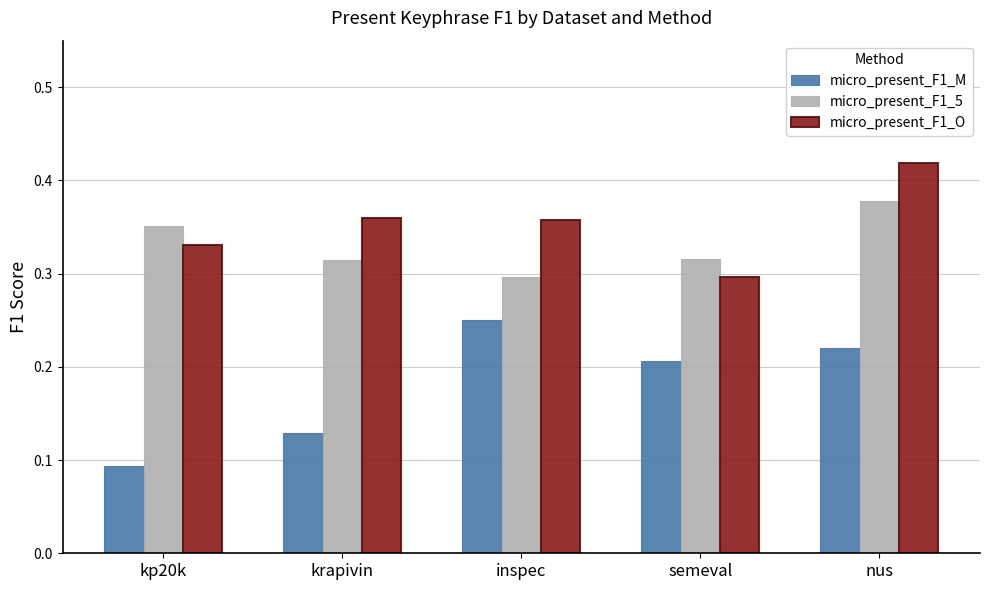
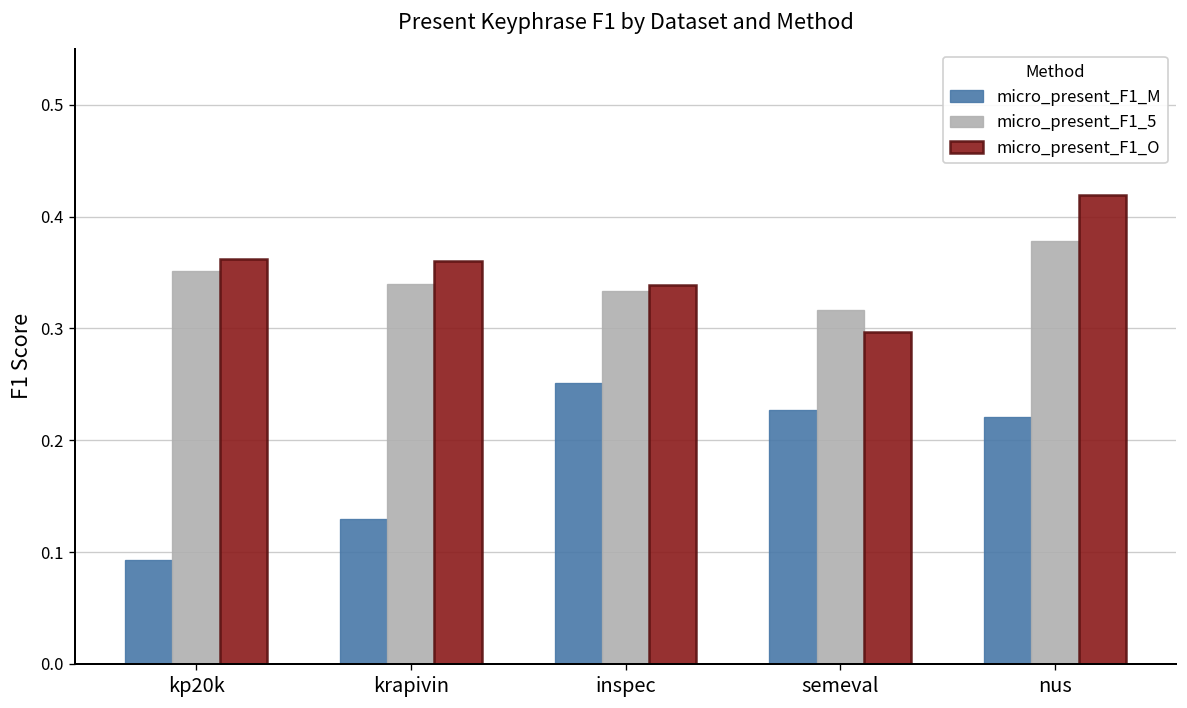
  {
    "micro_present_F1_M": {
      "kp20k": 0.09,
      "krapivin": 0.13,
      "inspec": 0.25,
-     "semeval": 0.21,
+     "semeval": 0.23,
      "nus": 0.22
    },
    "micro_present_F1_5": {
      "kp20k": 0.35,
-     "krapivin": 0.31,
-     "inspec": 0.30,
+     "krapivin": 0.34,
+     "inspec": 0.33,
      "semeval": 0.32,
      "nus": 0.38
    },
    "micro_present_F1_O": {
-     "kp20k": 0.33,
+     "kp20k": 0.36,
      "krapivin": 0.36,
-     "inspec": 0.36,
+     "inspec": 0.34,
      "semeval": 0.30,
      "nus": 0.42
    }
  }
